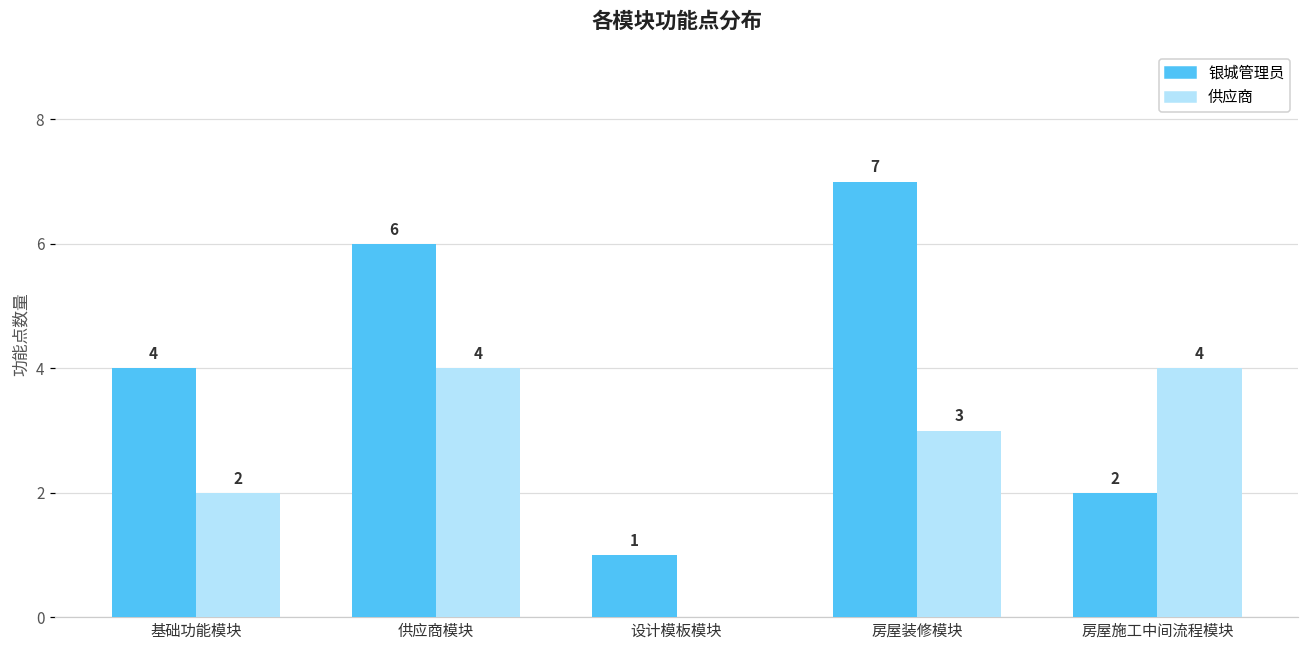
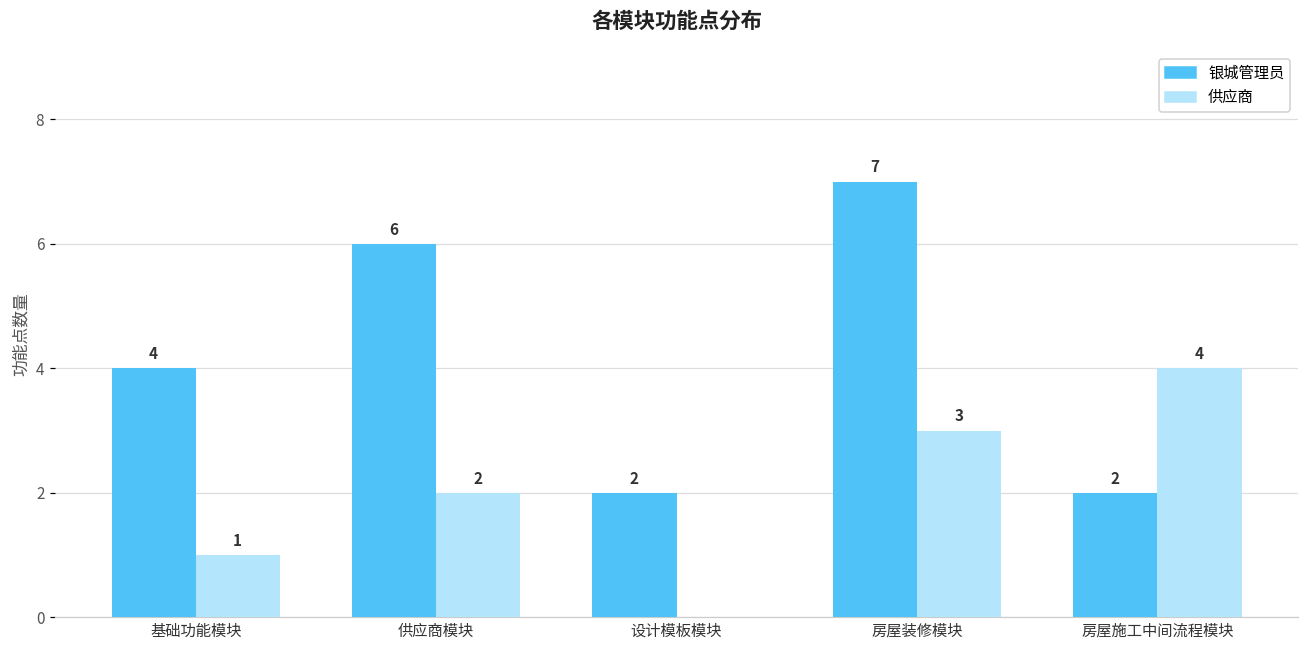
  {
    "银城管理员": {
      "基础功能模块": 4,
      "供应商模块": 6,
-     "设计模板模块": 1,
+     "设计模板模块": 2,
      "房屋装修模块": 7,
      "房屋施工中间流程模块": 2
    },
    "供应商": {
-     "基础功能模块": 2,
-     "供应商模块": 4,
+     "基础功能模块": 1,
+     "供应商模块": 2,
      "房屋装修模块": 3,
      "房屋施工中间流程模块": 4
    }
  }
